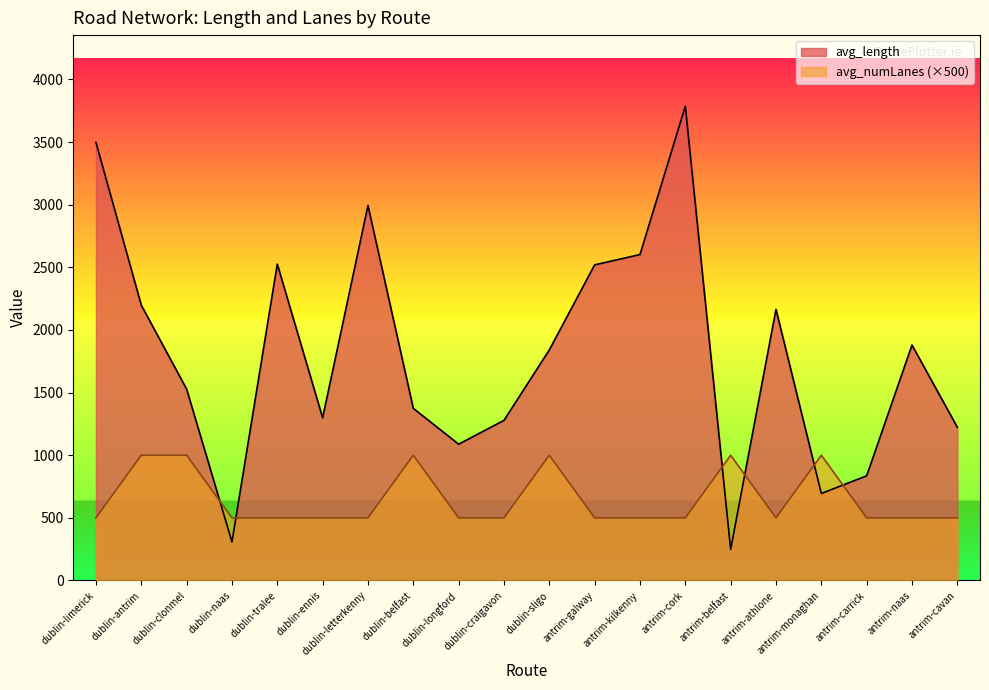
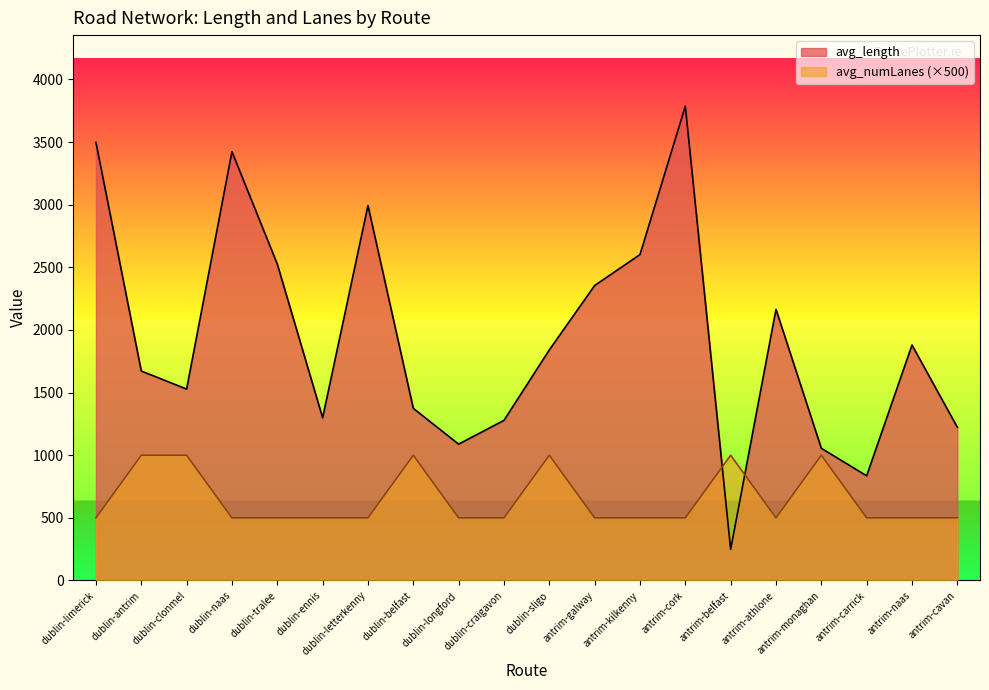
  {
    "avg_length": {
      "dublin-limerick": 3500,
-     "dublin-antrim": 2200,
+     "dublin-antrim": 1670,
      "dublin-clonmel": 1530,
-     "dublin-naas": 310,
+     "dublin-naas": 3420,
      "dublin-tralee": 2530,
      "dublin-ennis": 1300,
      "dublin-letterkenny": 2990,
      "dublin-belfast": 1370,
      "dublin-longford": 1090,
      "dublin-craigavon": 1280,
      "dublin-sligo": 1840,
-     "antrim-galway": 2520,
+     "antrim-galway": 2350,
      "antrim-kilkenny": 2600,
      "antrim-cork": 3790,
      "antrim-belfast": 250,
      "antrim-athlone": 2160,
-     "antrim-monaghan": 690,
+     "antrim-monaghan": 1060,
      "antrim-carrick": 840,
      "antrim-naas": 1880,
      "antrim-cavan": 1220
    },
    "avg_numLanes (×500)": {
      "dublin-limerick": 500,
      "dublin-antrim": 1000,
      "dublin-clonmel": 1000,
      "dublin-naas": 500,
      "dublin-tralee": 500,
      "dublin-ennis": 500,
      "dublin-letterkenny": 500,
      "dublin-belfast": 1000,
      "dublin-longford": 500,
      "dublin-craigavon": 500,
      "dublin-sligo": 1000,
      "antrim-galway": 500,
      "antrim-kilkenny": 500,
      "antrim-cork": 500,
      "antrim-belfast": 1000,
      "antrim-athlone": 500,
      "antrim-monaghan": 1000,
      "antrim-carrick": 500,
      "antrim-naas": 500,
      "antrim-cavan": 500
    }
  }
